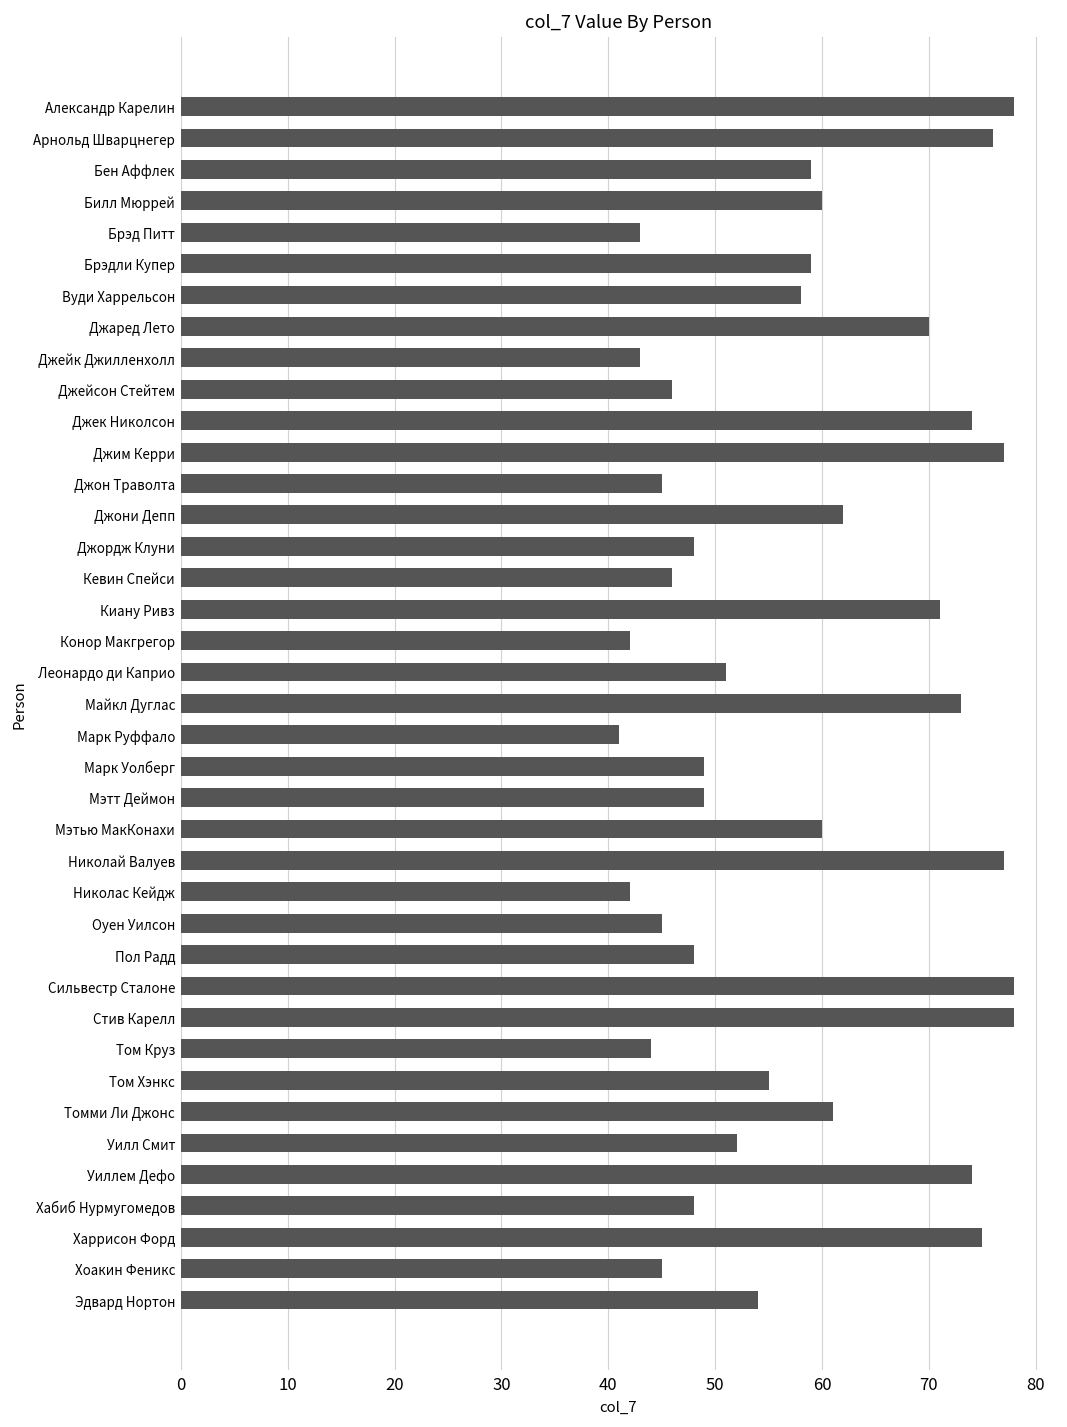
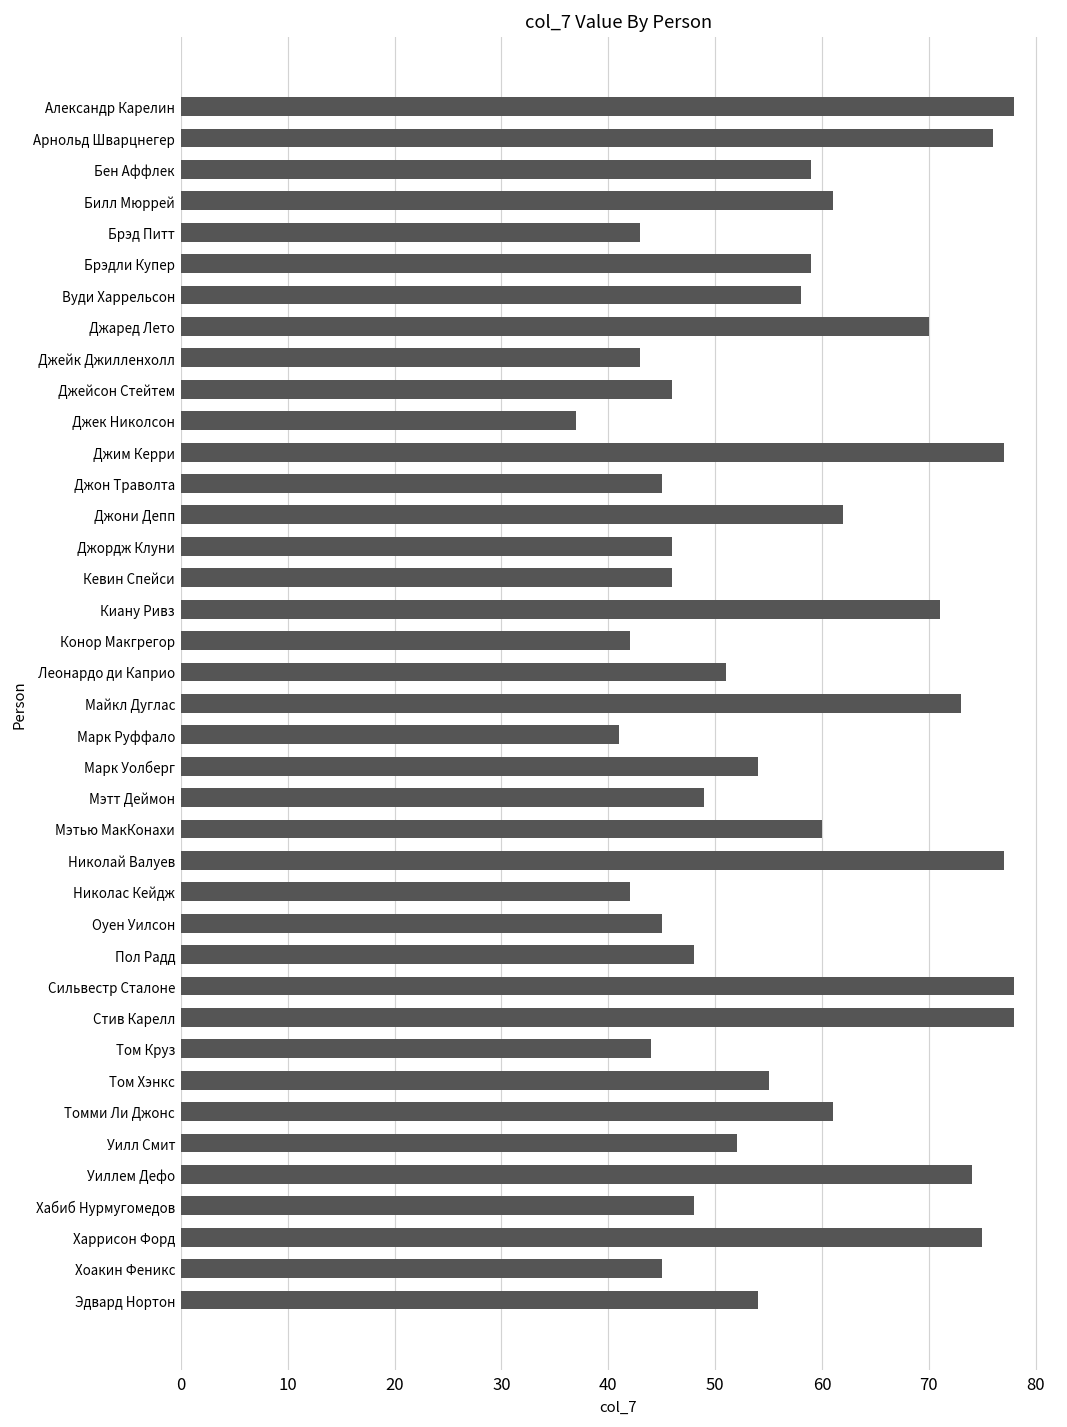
  {
    "Александр Карелин": 78,
    "Арнольд Шварцнегер": 76,
    "Бен Аффлек": 59,
-   "Билл Мюррей": 60,
+   "Билл Мюррей": 61,
    "Брэд Питт": 43,
    "Брэдли Купер": 59,
    "Вуди Харрельсон": 58,
    "Джаред Лето": 70,
    "Джейк Джилленхолл": 43,
    "Джейсон Стейтем": 46,
-   "Джек Николсон": 74,
+   "Джек Николсон": 37,
    "Джим Керри": 77,
    "Джон Траволта": 45,
    "Джони Депп": 62,
-   "Джордж Клуни": 48,
+   "Джордж Клуни": 46,
    "Кевин Спейси": 46,
    "Киану Ривз": 71,
    "Конор Макгрегор": 42,
    "Леонардо ди Каприо": 51,
    "Майкл Дуглас": 73,
    "Марк Руффало": 41,
-   "Марк Уолберг": 49,
+   "Марк Уолберг": 54,
    "Мэтт Деймон": 49,
    "Мэтью МакКонахи": 60,
    "Николай Валуев": 77,
    "Николас Кейдж": 42,
    "Оуен Уилсон": 45,
    "Пол Радд": 48,
    "Сильвестр Сталоне": 78,
    "Стив Карелл": 78,
    "Том Круз": 44,
    "Том Хэнкс": 55,
    "Томми Ли Джонс": 61,
    "Уилл Смит": 52,
    "Уиллем Дефо": 74,
    "Хабиб Нурмугомедов": 48,
    "Харрисон Форд": 75,
    "Хоакин Феникс": 45,
    "Эдвард Нортон": 54
  }
